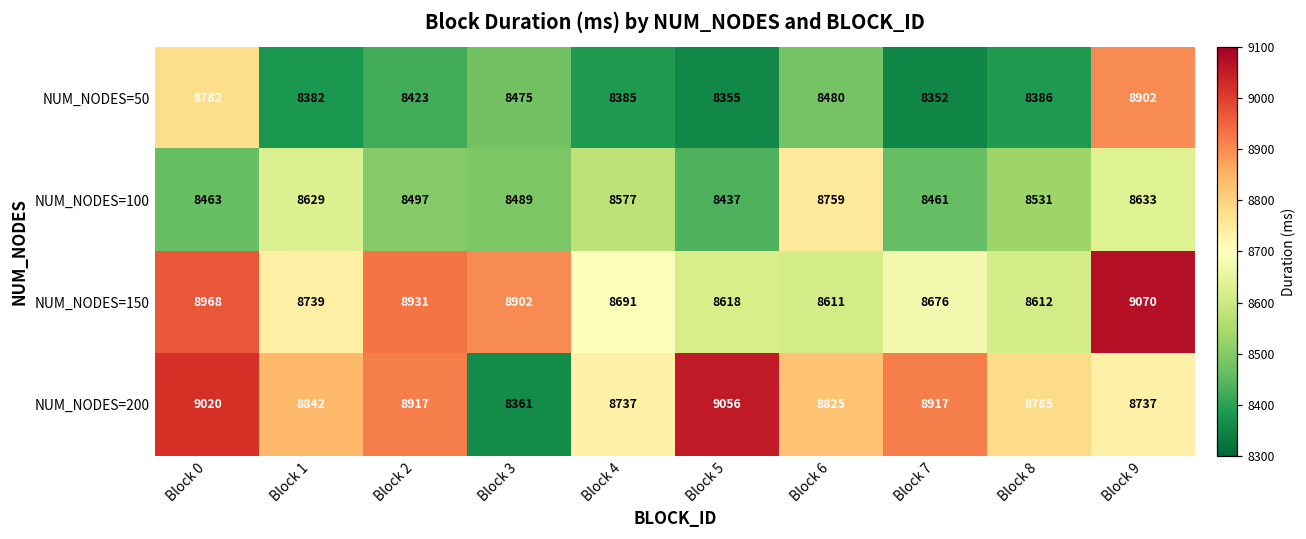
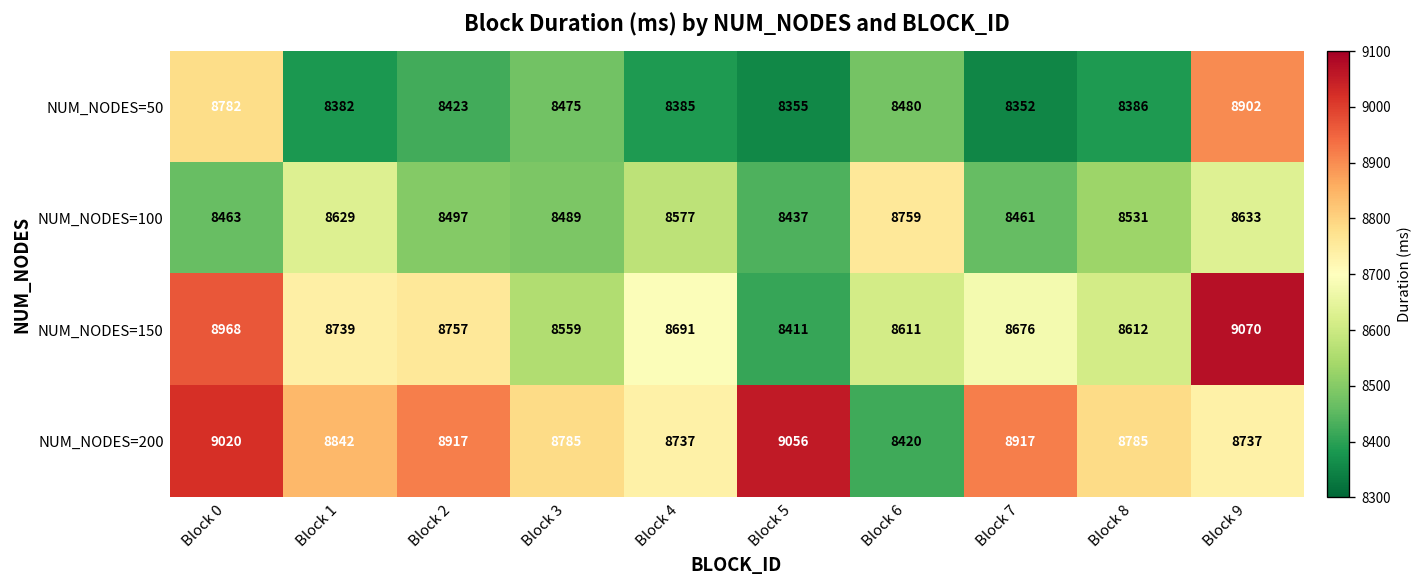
  {
    "NUM_NODES=50": {
      "Block 0": 8782,
      "Block 1": 8382,
      "Block 2": 8423,
      "Block 3": 8475,
      "Block 4": 8385,
      "Block 5": 8355,
      "Block 6": 8480,
      "Block 7": 8352,
      "Block 8": 8386,
      "Block 9": 8902
    },
    "NUM_NODES=100": {
      "Block 0": 8463,
      "Block 1": 8629,
      "Block 2": 8497,
      "Block 3": 8489,
      "Block 4": 8577,
      "Block 5": 8437,
      "Block 6": 8759,
      "Block 7": 8461,
      "Block 8": 8531,
      "Block 9": 8633
    },
    "NUM_NODES=150": {
      "Block 0": 8968,
      "Block 1": 8739,
-     "Block 2": 8931,
-     "Block 3": 8902,
+     "Block 2": 8757,
+     "Block 3": 8559,
      "Block 4": 8691,
-     "Block 5": 8618,
+     "Block 5": 8411,
      "Block 6": 8611,
      "Block 7": 8676,
      "Block 8": 8612,
      "Block 9": 9070
    },
    "NUM_NODES=200": {
      "Block 0": 9020,
      "Block 1": 8842,
      "Block 2": 8917,
-     "Block 3": 8361,
+     "Block 3": 8785,
      "Block 4": 8737,
      "Block 5": 9056,
-     "Block 6": 8825,
+     "Block 6": 8420,
      "Block 7": 8917,
      "Block 8": 8785,
      "Block 9": 8737
    }
  }
